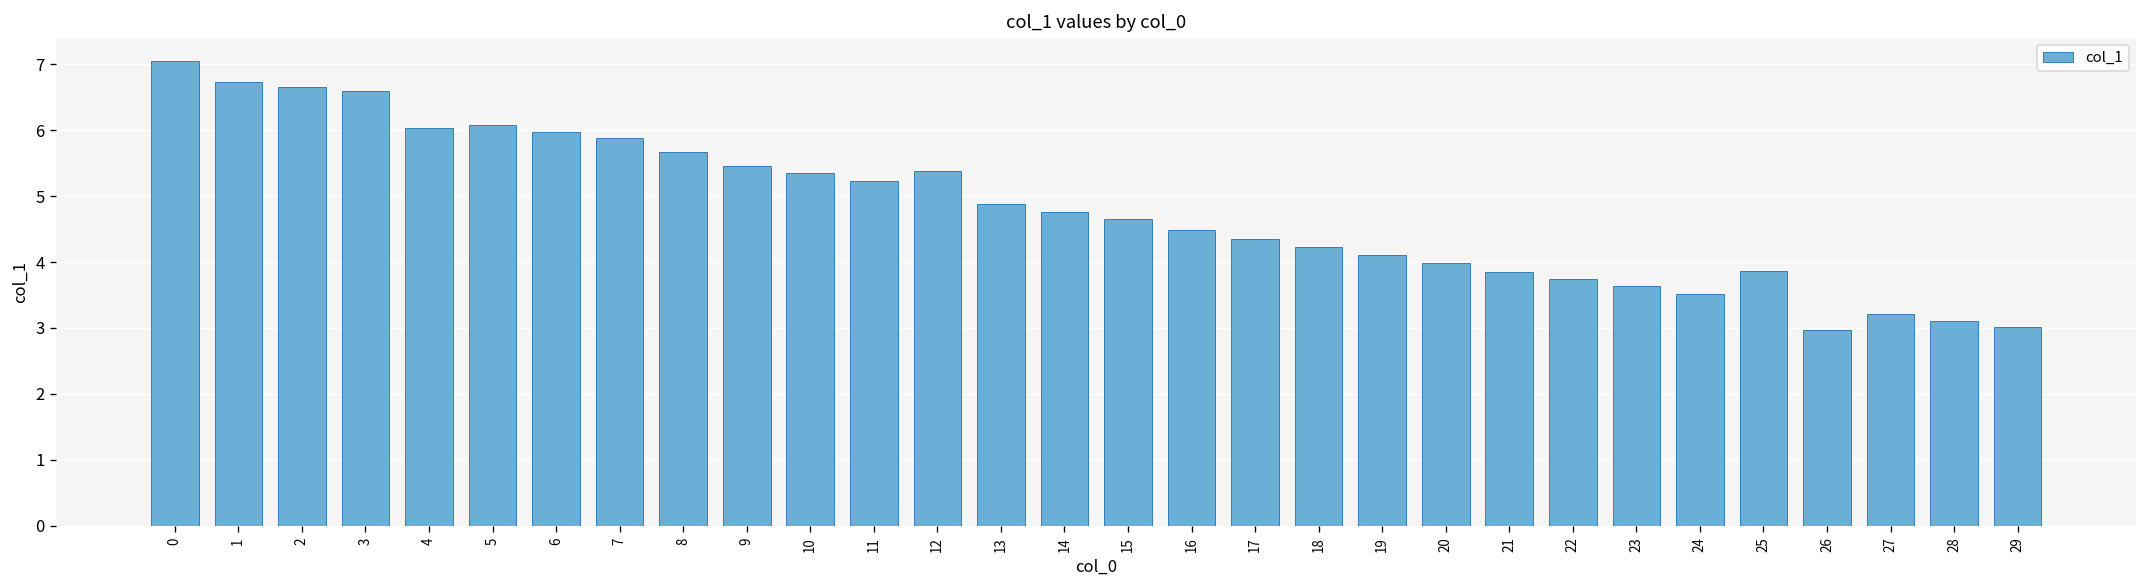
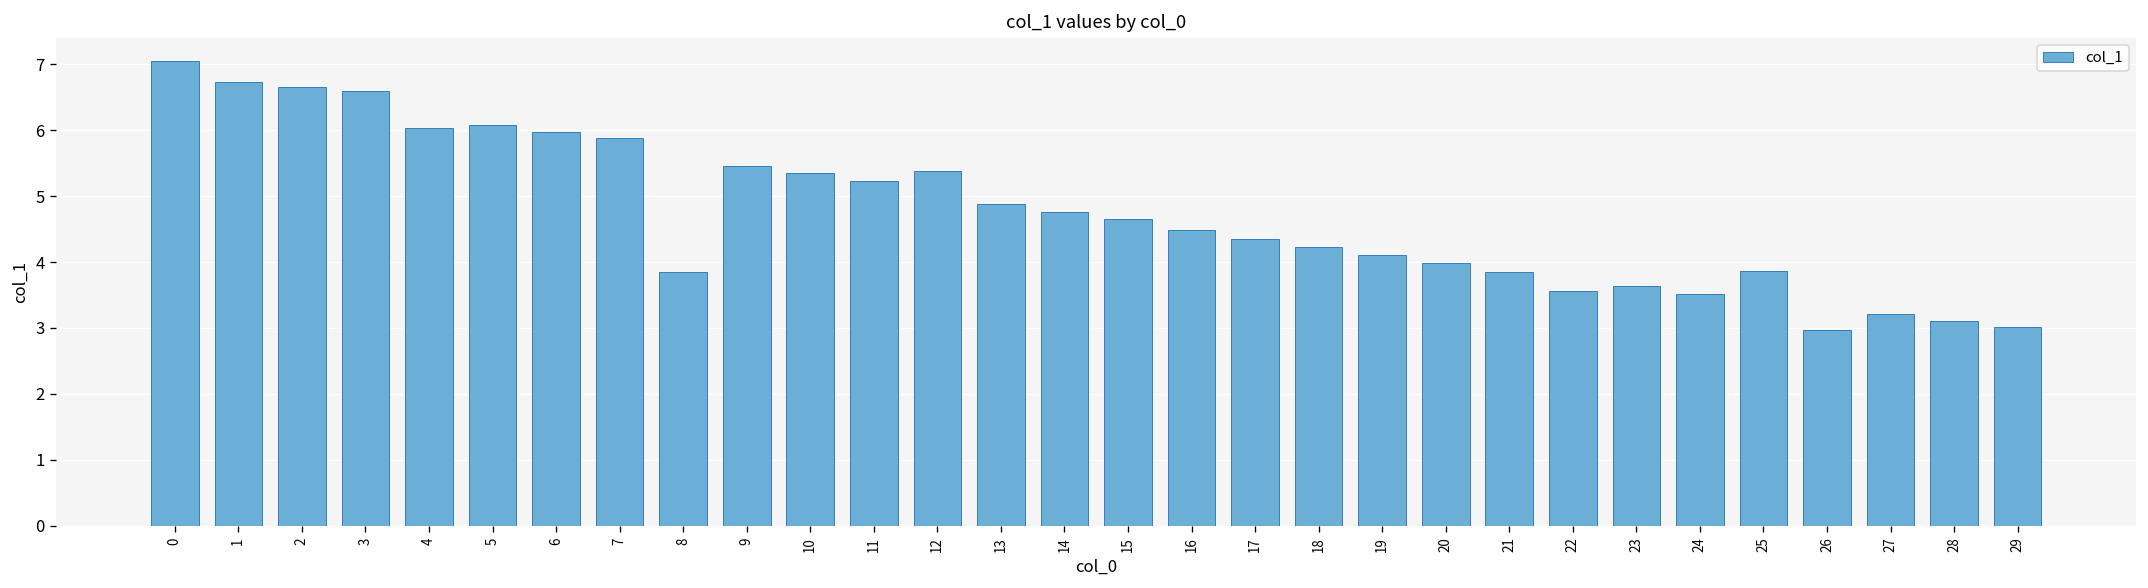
  {
    "0": 7.0,
    "1": 6.7,
    "2": 6.7,
    "3": 6.6,
    "4": 6.0,
    "5": 6.1,
    "6": 6.0,
    "7": 5.9,
-   "8": 5.7,
+   "8": 3.8,
    "9": 5.5,
    "10": 5.3,
    "11": 5.2,
    "12": 5.4,
    "13": 4.9,
    "14": 4.8,
    "15": 4.6,
    "16": 4.5,
    "17": 4.3,
    "18": 4.2,
    "19": 4.1,
    "20": 4.0,
    "21": 3.8,
-   "22": 3.7,
+   "22": 3.6,
    "23": 3.6,
    "24": 3.5,
    "25": 3.9,
    "26": 3.0,
    "27": 3.2,
    "28": 3.1,
    "29": 3.0
  }
